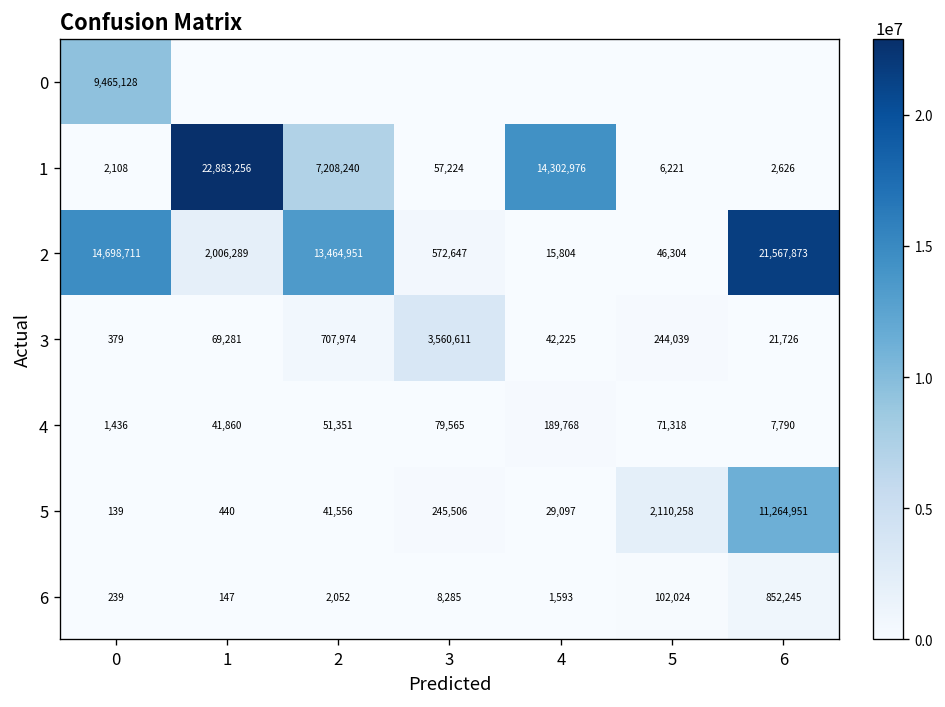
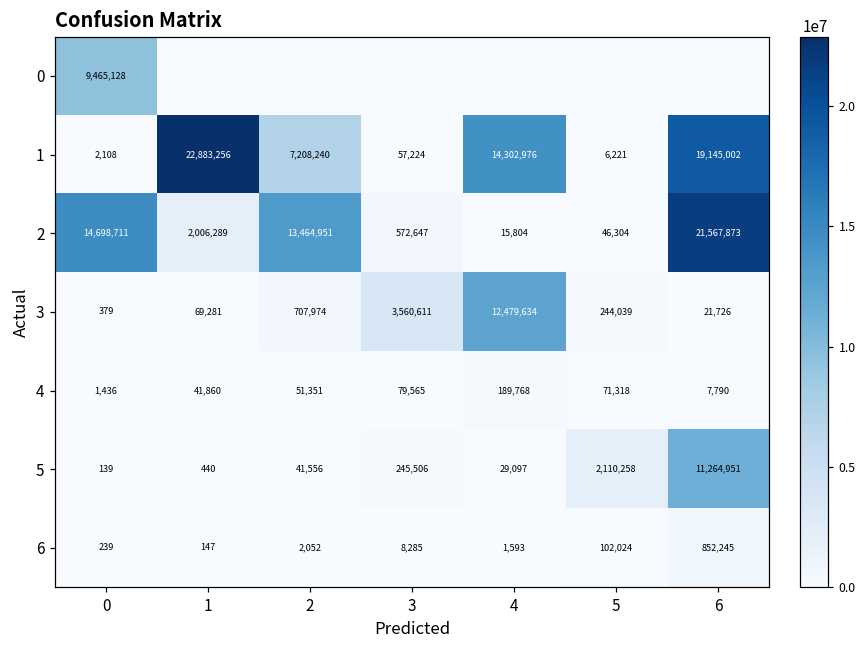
  {
    "0": {
      "0": "9,465,128"
    },
    "1": {
      "0": "2,108",
      "1": "22,883,256",
      "2": "7,208,240",
      "3": "57,224",
      "4": "14,302,976",
      "5": "6,221",
-     "6": "2,626"
+     "6": "19,145,002"
    },
    "2": {
      "0": "14,698,711",
      "1": "2,006,289",
      "2": "13,464,951",
      "3": "572,647",
      "4": "15,804",
      "5": "46,304",
      "6": "21,567,873"
    },
    "3": {
      "0": "379",
      "1": "69,281",
      "2": "707,974",
      "3": "3,560,611",
-     "4": "42,225",
+     "4": "12,479,634",
      "5": "244,039",
      "6": "21,726"
    },
    "4": {
      "0": "1,436",
      "1": "41,860",
      "2": "51,351",
      "3": "79,565",
      "4": "189,768",
      "5": "71,318",
      "6": "7,790"
    },
    "5": {
      "0": "139",
      "1": "440",
      "2": "41,556",
      "3": "245,506",
      "4": "29,097",
      "5": "2,110,258",
      "6": "11,264,951"
    },
    "6": {
      "0": "239",
      "1": "147",
      "2": "2,052",
      "3": "8,285",
      "4": "1,593",
      "5": "102,024",
      "6": "852,245"
    }
  }
